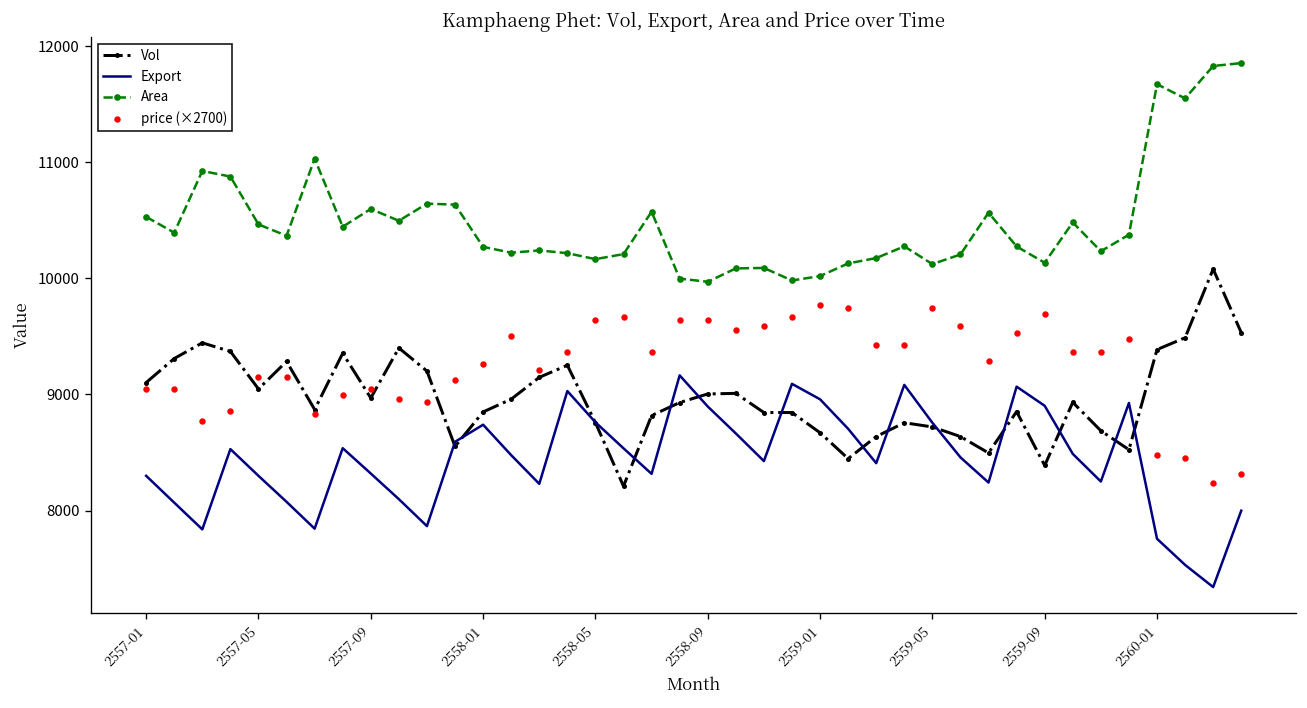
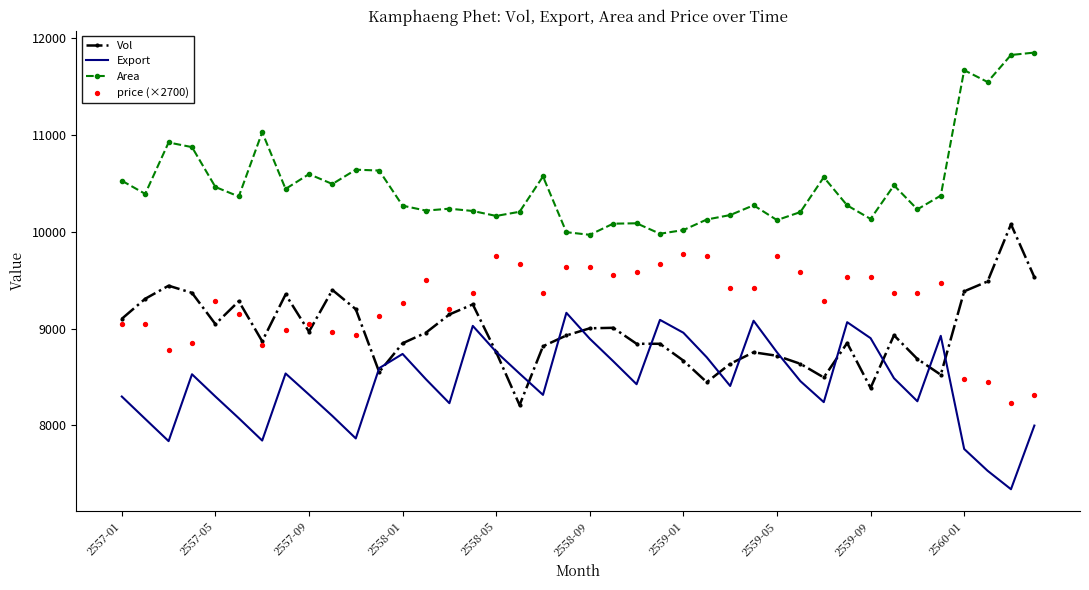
  {
    "Vol": {
      "2557-01": 9100,
      "2557-05": 9000,
      "2557-09": 9000,
      "2558-01": 8800,
      "2558-09": 9000,
      "2559-01": 8700,
      "2559-05": 8700,
      "2559-09": 8400,
      "2560-01": 9400
    },
    "price (×2700)": {
-     "2557-05": 9200,
-     "2558-05": 9600,
-     "2559-09": 9700
+     "2557-05": 9300,
+     "2558-05": 9700,
+     "2559-09": 9500
    },
    "Export": {
      "2557-01": 8300,
      "2557-05": 8300,
      "2557-09": 8300,
      "2558-01": 8700,
      "2558-09": 8900,
      "2559-01": 9000,
      "2559-05": 8800,
      "2559-09": 8900,
      "2560-01": 7800
    },
    "Area": {
      "2557-01": 10500,
      "2557-05": 10500,
      "2557-09": 10600,
      "2558-01": 10300,
      "2558-05": 10200,
      "2558-09": 10000,
      "2559-01": 10000,
      "2559-05": 10100,
      "2559-09": 10100,
      "2560-01": 11700
    }
  }
